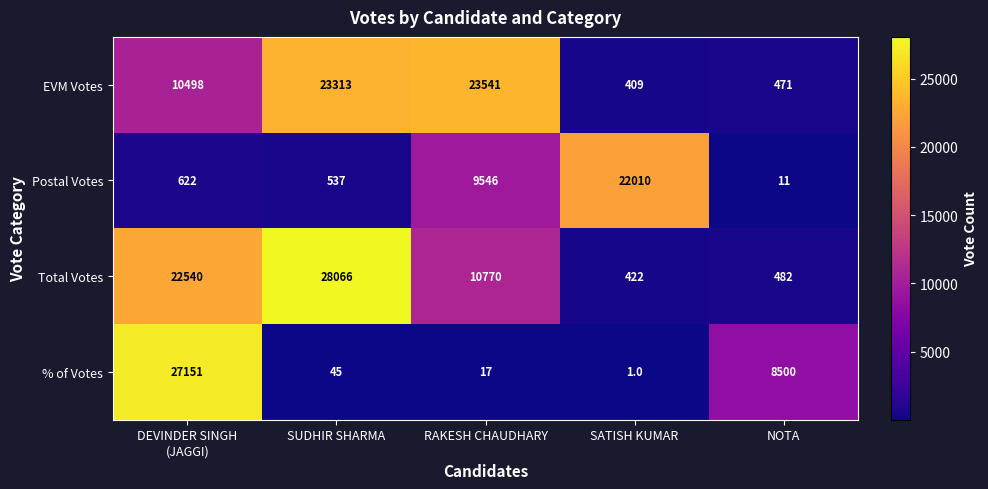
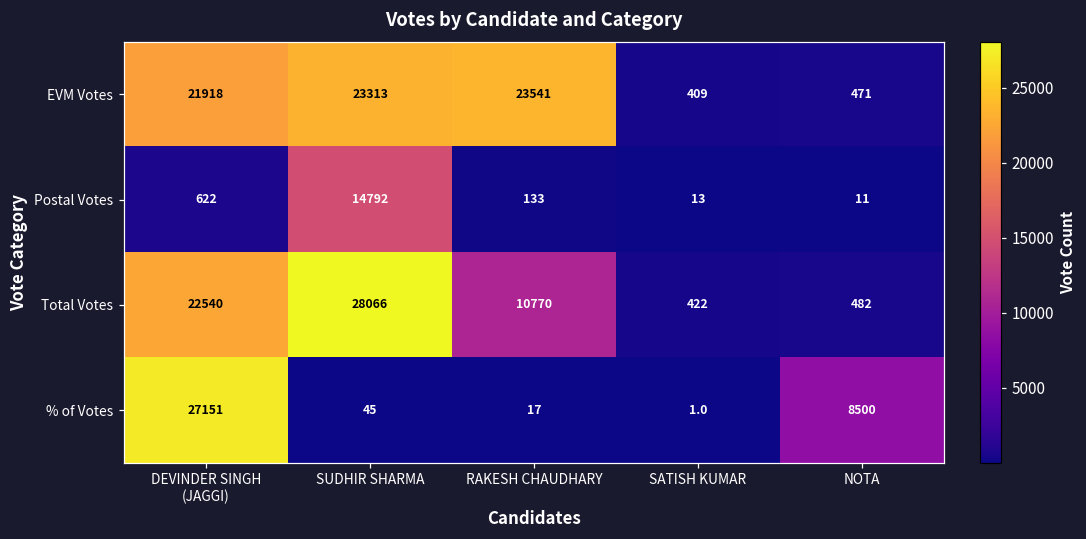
  {
    "EVM Votes": {
-     "DEVINDER SINGH (JAGGI)": 10498,
+     "DEVINDER SINGH (JAGGI)": 21918,
      "SUDHIR SHARMA": 23313,
      "RAKESH CHAUDHARY": 23541,
      "SATISH KUMAR": 409,
      "NOTA": 471
    },
    "Postal Votes": {
      "DEVINDER SINGH (JAGGI)": 622,
-     "SUDHIR SHARMA": 537,
-     "RAKESH CHAUDHARY": 9546,
-     "SATISH KUMAR": 22010,
+     "SUDHIR SHARMA": 14792,
+     "RAKESH CHAUDHARY": 133,
+     "SATISH KUMAR": 13,
      "NOTA": 11
    },
    "Total Votes": {
      "DEVINDER SINGH (JAGGI)": 22540,
      "SUDHIR SHARMA": 28066,
      "RAKESH CHAUDHARY": 10770,
      "SATISH KUMAR": 422,
      "NOTA": 482
    },
    "% of Votes": {
      "DEVINDER SINGH (JAGGI)": 27151,
      "SUDHIR SHARMA": 45,
      "RAKESH CHAUDHARY": 17,
      "SATISH KUMAR": 1.0,
      "NOTA": 8500
    }
  }
